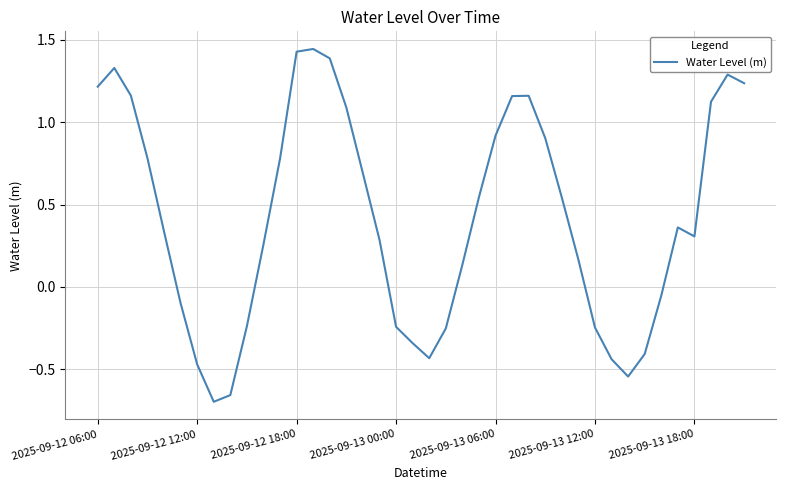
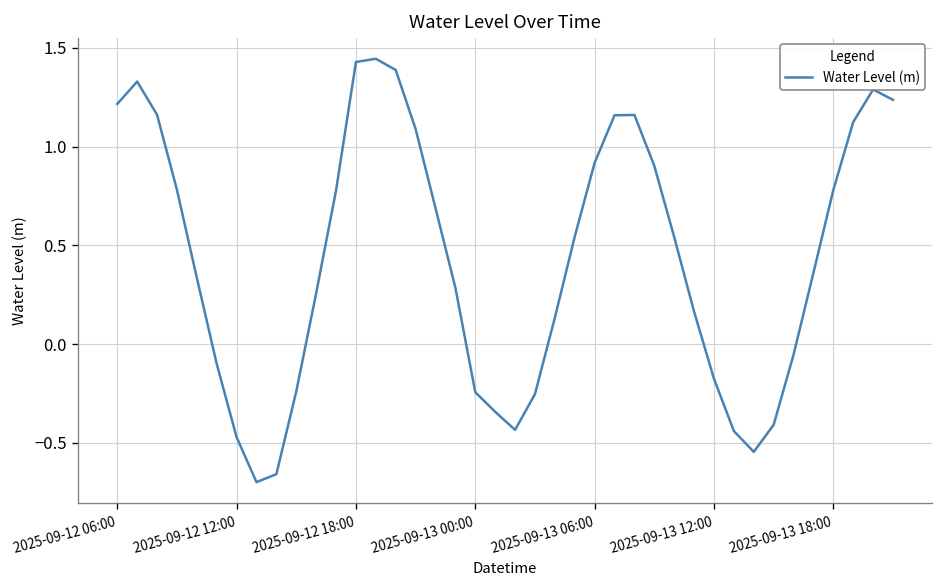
  {
    "2025-09-12 06:00": 1.22,
    "2025-09-12 12:00": -0.47,
    "2025-09-12 18:00": 1.43,
    "2025-09-13 00:00": -0.24,
    "2025-09-13 06:00": 0.92,
-   "2025-09-13 12:00": -0.25,
-   "2025-09-13 18:00": 0.31
+   "2025-09-13 12:00": -0.18,
+   "2025-09-13 18:00": 0.78
  }
